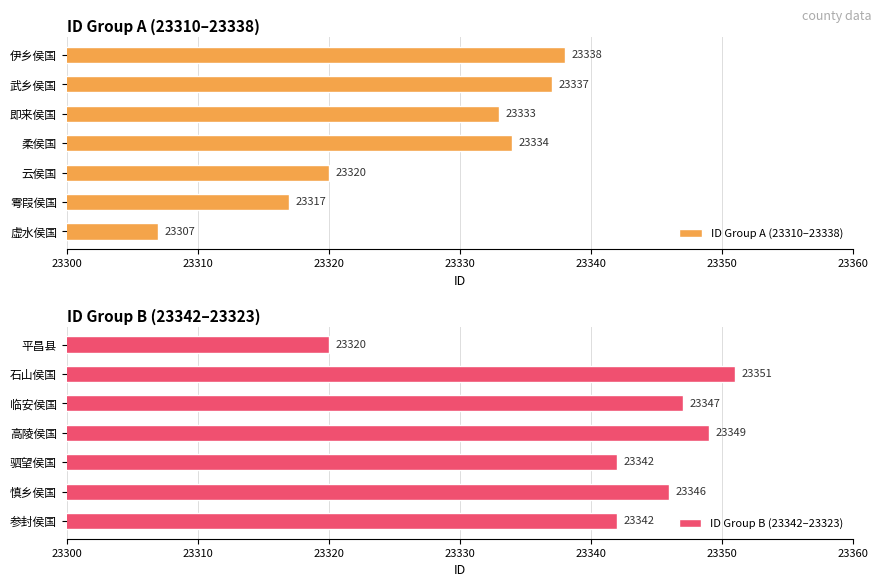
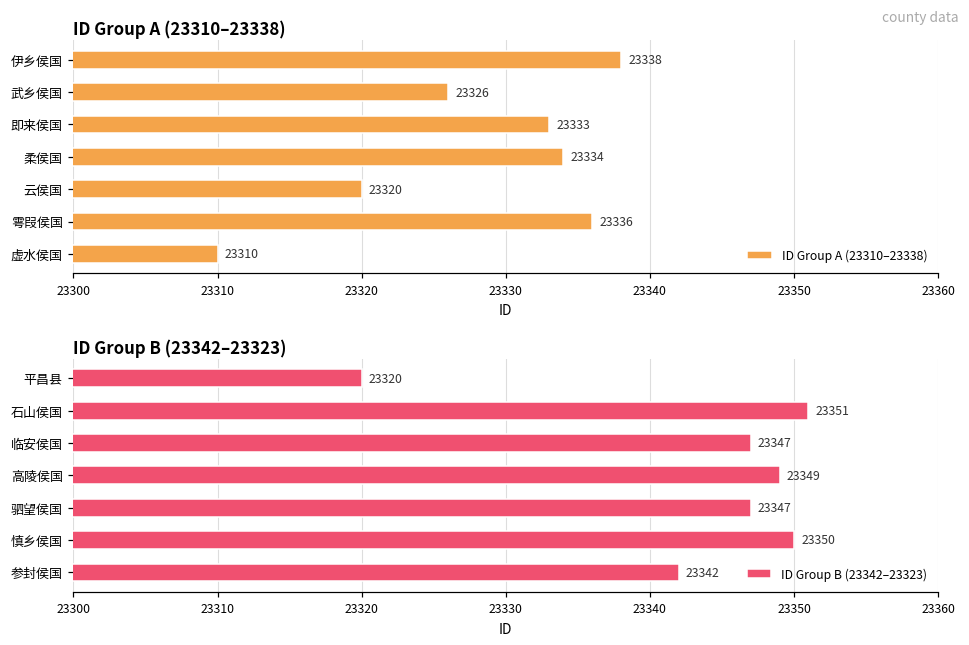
  {
    "ID Group A (23310–23338)": {
      "伊乡侯国": 23338,
-     "武乡侯国": 23337,
+     "武乡侯国": 23326,
      "即来侯国": 23333,
      "柔侯国": 23334,
      "云侯国": 23320,
-     "雩叚侯国": 23317,
-     "虚水侯国": 23307
+     "雩叚侯国": 23336,
+     "虚水侯国": 23310
    },
    "ID Group B (23342–23323)": {
      "平昌县": 23320,
      "石山侯国": 23351,
      "临安侯国": 23347,
      "高陵侯国": 23349,
-     "驷望侯国": 23342,
-     "慎乡侯国": 23346,
+     "驷望侯国": 23347,
+     "慎乡侯国": 23350,
      "参封侯国": 23342
    }
  }
